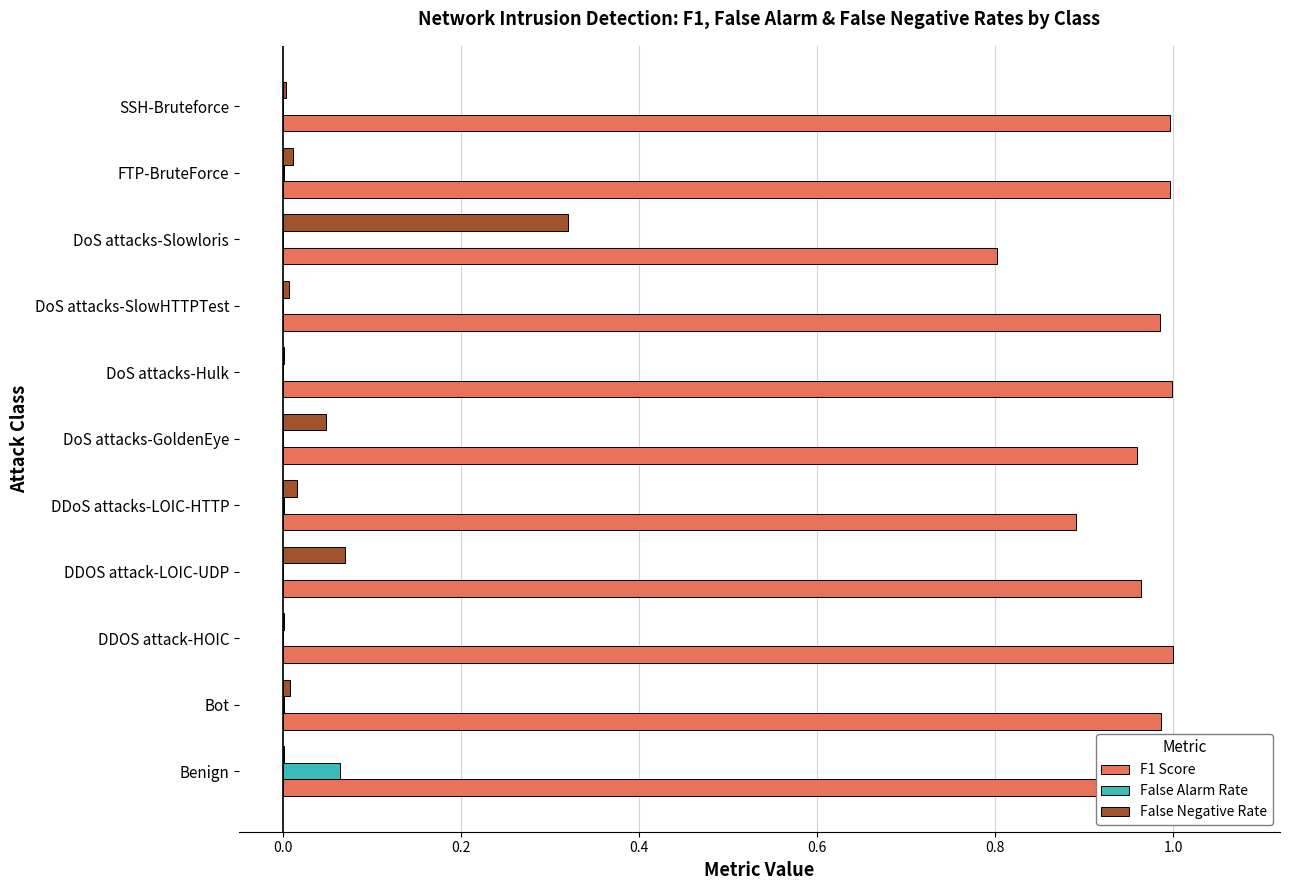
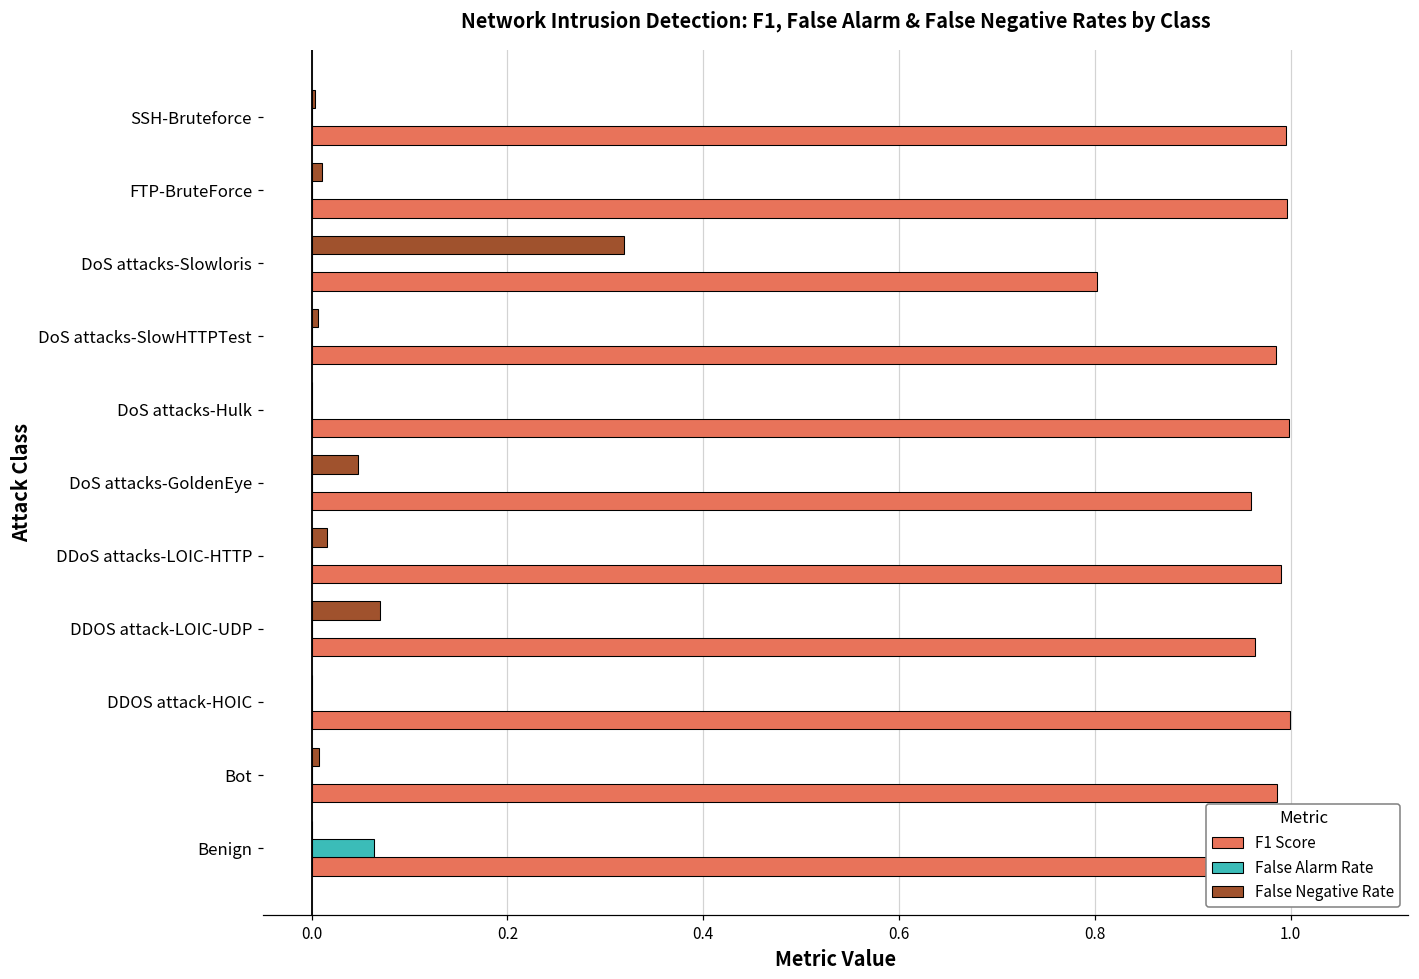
  {
    "F1 Score": {
      "SSH-Bruteforce": 1.00,
      "FTP-BruteForce": 1.00,
      "DoS attacks-Slowloris": 0.80,
      "DoS attacks-SlowHTTPTest": 0.99,
      "DoS attacks-Hulk": 1.00,
      "DoS attacks-GoldenEye": 0.96,
-     "DDoS attacks-LOIC-HTTP": 0.89,
+     "DDoS attacks-LOIC-HTTP": 0.99,
      "DDOS attack-LOIC-UDP": 0.96,
      "DDOS attack-HOIC": 1.00,
      "Bot": 0.99
    },
    "False Alarm Rate": {
      "DDOS attack-LOIC-UDP": 0.00,
      "Benign": 0.06
    },
    "False Negative Rate": {
      "SSH-Bruteforce": 0.00,
      "FTP-BruteForce": 0.01,
      "DoS attacks-Slowloris": 0.32,
      "DoS attacks-SlowHTTPTest": 0.01,
      "DoS attacks-GoldenEye": 0.05,
      "DDoS attacks-LOIC-HTTP": 0.02,
      "DDOS attack-LOIC-UDP": 0.07,
      "Bot": 0.01
    }
  }
